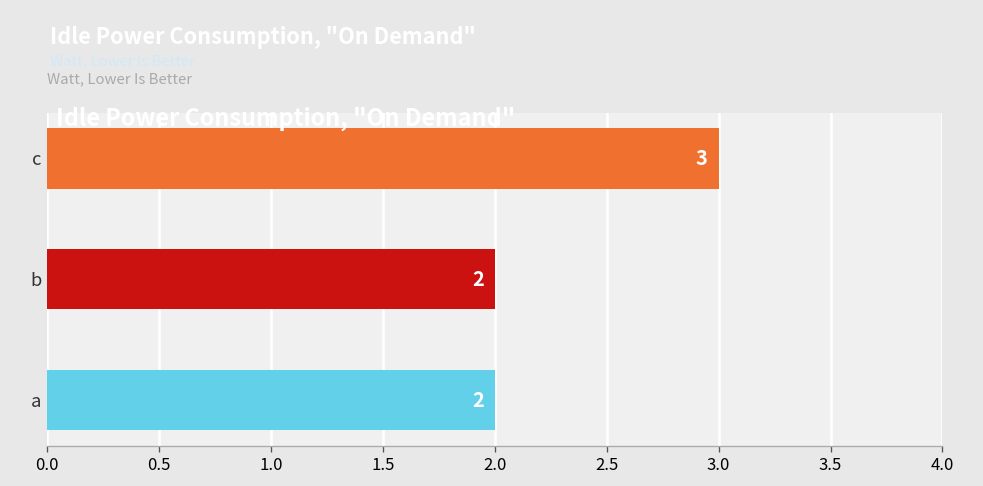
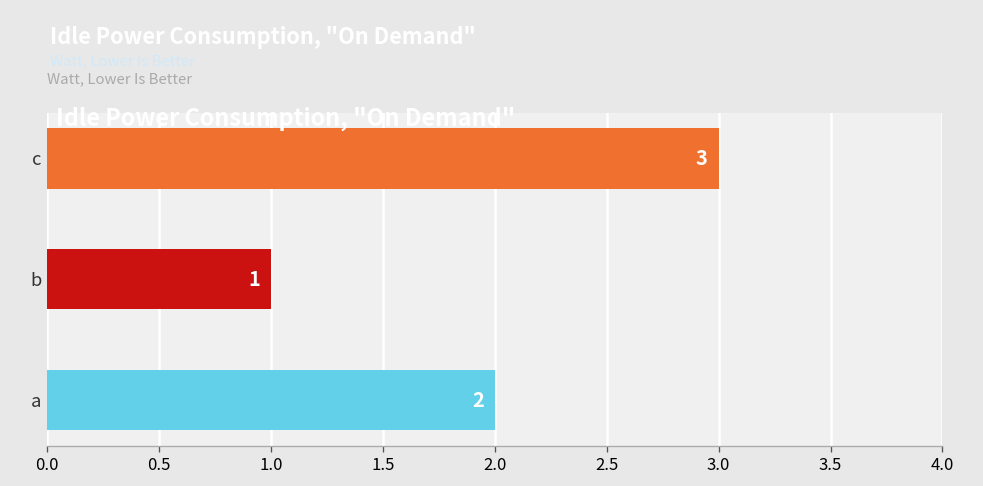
  {
    "c": 3,
-   "b": 2,
+   "b": 1,
    "a": 2
  }
